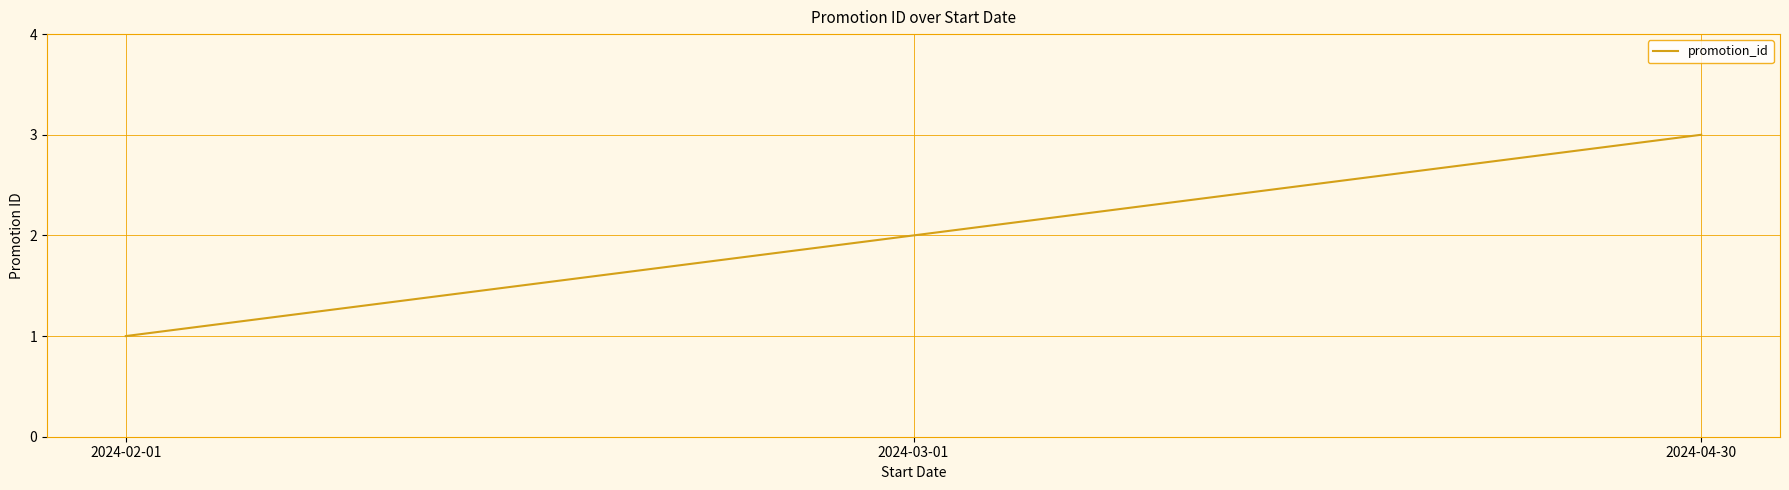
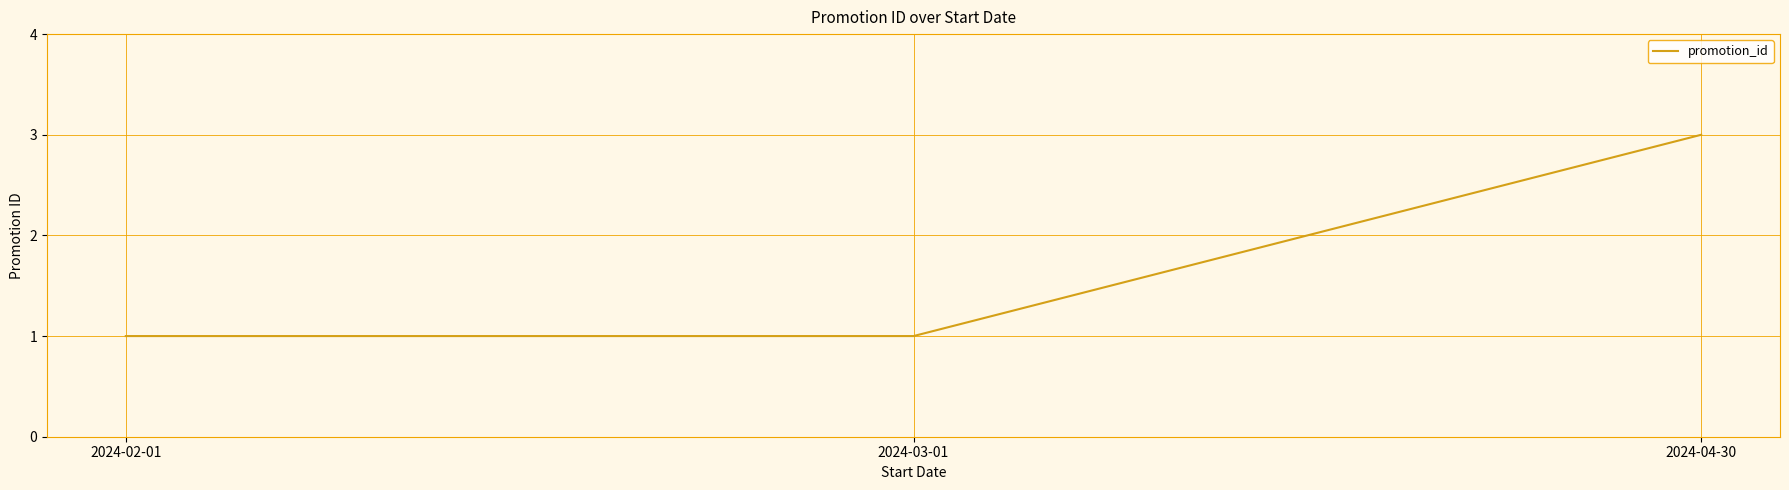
  {
    "2024-02-01": 1,
-   "2024-03-01": 2,
+   "2024-03-01": 1,
    "2024-04-30": 3
  }
